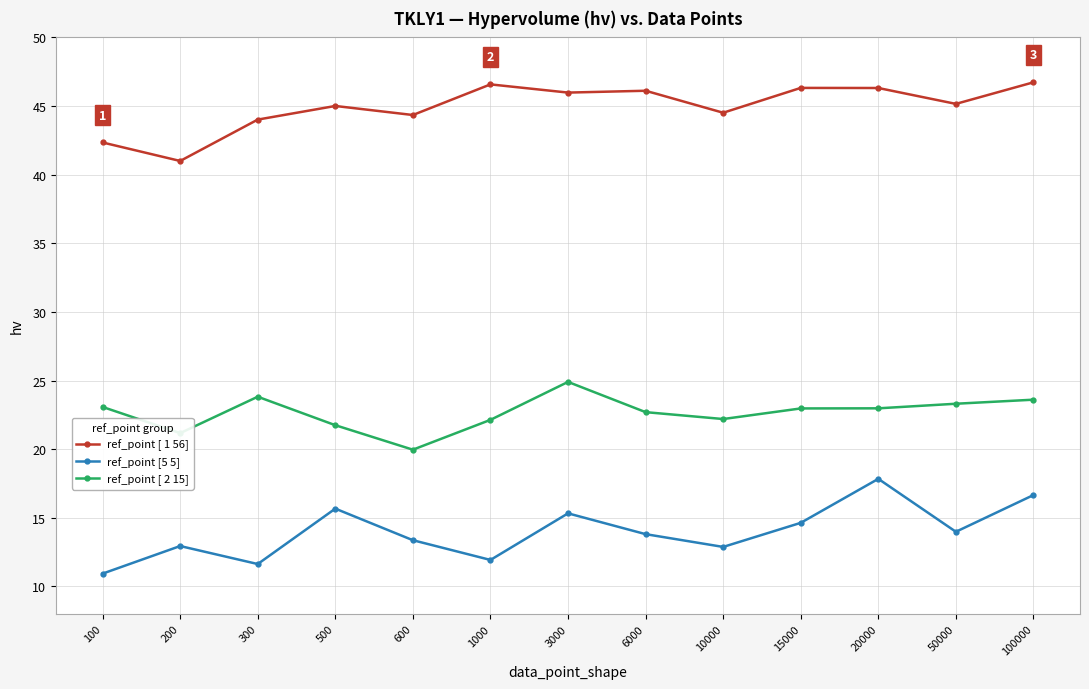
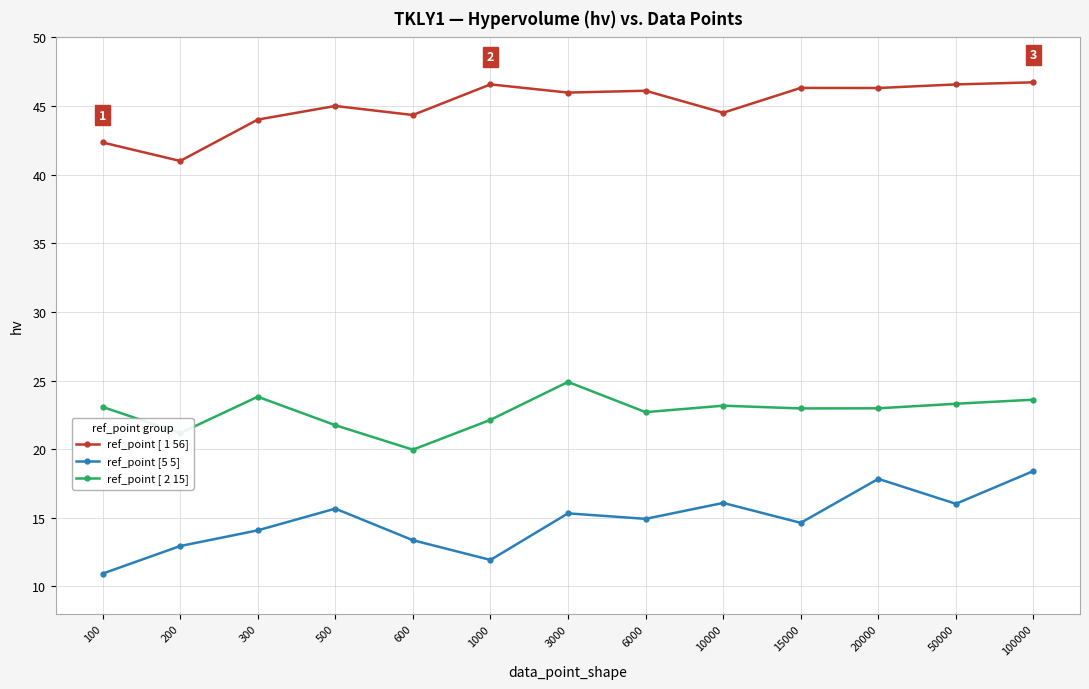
  {
    "ref_point [ 1 56]": {
      "200": 41.0,
      "300": 44.0,
      "500": 45.0,
      "600": 44.3,
      "3000": 46.0,
      "6000": 46.1,
      "10000": 44.5,
      "15000": 46.3,
      "20000": 46.3,
-     "50000": 45.2
+     "50000": 46.6
    },
    "ref_point [5 5]": {
      "100": 10.9,
      "200": 12.9,
-     "300": 11.6,
+     "300": 14.1,
      "500": 15.7,
      "600": 13.4,
      "1000": 11.9,
      "3000": 15.3,
-     "6000": 13.8,
-     "10000": 12.9,
+     "6000": 14.9,
+     "10000": 16.1,
      "15000": 14.6,
      "20000": 17.8,
-     "50000": 14.0,
-     "100000": 16.7
+     "50000": 16.0,
+     "100000": 18.4
    },
    "ref_point [ 2 15]": {
      "100": 23.1,
      "300": 23.8,
      "500": 21.7,
      "600": 20.0,
      "1000": 22.1,
      "3000": 24.9,
      "6000": 22.7,
-     "10000": 22.2,
+     "10000": 23.2,
      "15000": 23.0,
      "20000": 23.0,
      "50000": 23.3,
      "100000": 23.6
    }
  }
